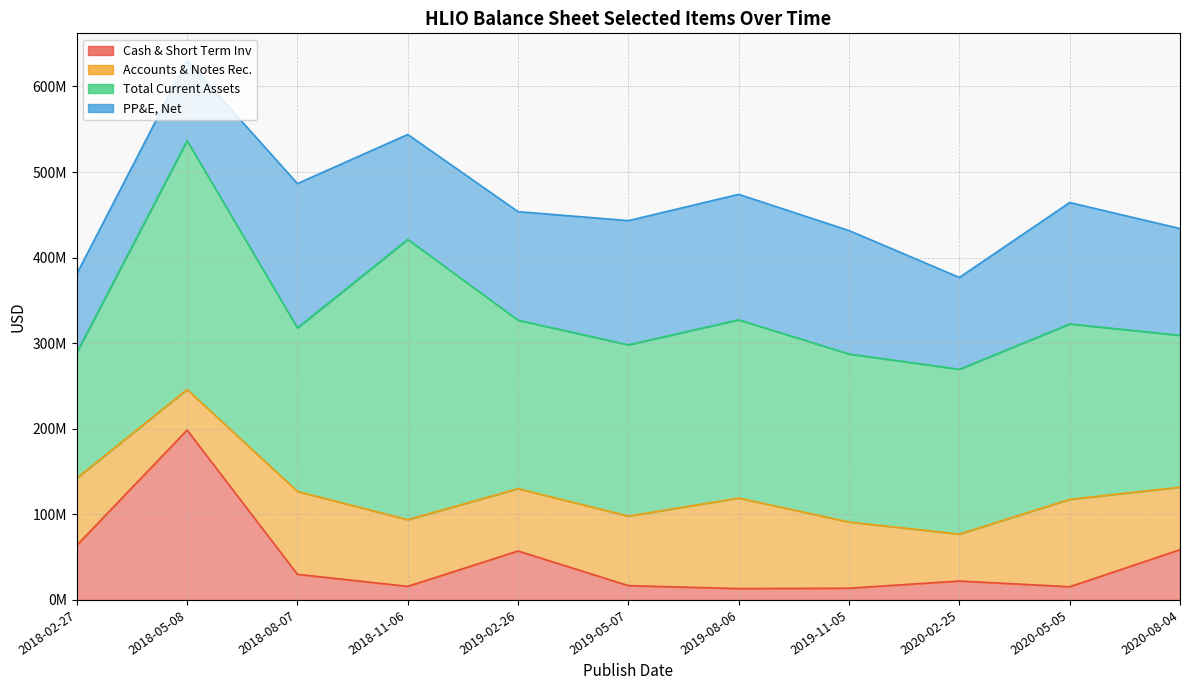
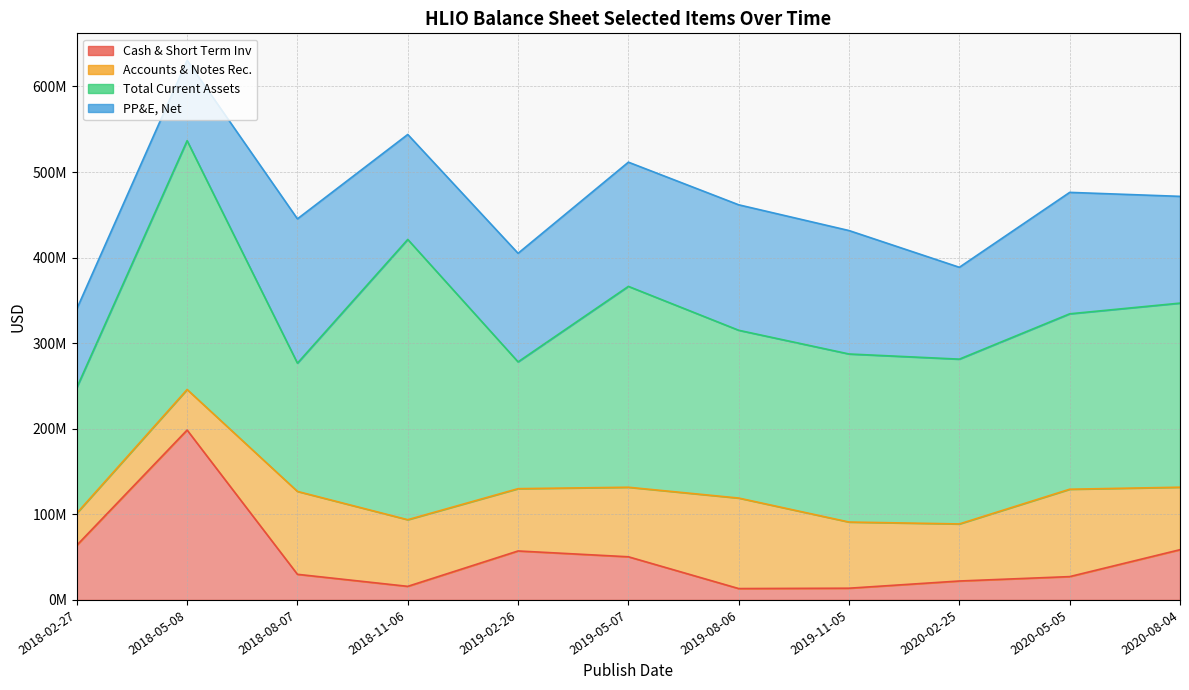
  {
    "Cash & Short Term Inv": {
      "2018-02-27": 60000000,
      "2018-05-08": 200000000,
      "2018-08-07": 30000000,
      "2018-11-06": 20000000,
      "2019-02-26": 60000000,
-     "2019-05-07": 20000000,
+     "2019-05-07": 50000000,
      "2019-08-06": 10000000,
      "2019-11-05": 10000000,
      "2020-02-25": 20000000,
-     "2020-05-05": 20000000,
+     "2020-05-05": 30000000,
      "2020-08-04": 60000000
    },
    "Accounts & Notes Rec.": {
-     "2018-02-27": 80000000,
+     "2018-02-27": 40000000,
      "2018-05-08": 50000000,
      "2018-08-07": 100000000,
      "2018-11-06": 80000000,
      "2019-02-26": 70000000,
      "2019-05-07": 80000000,
      "2019-08-06": 110000000,
      "2019-11-05": 80000000,
-     "2020-02-25": 50000000,
+     "2020-02-25": 70000000,
      "2020-05-05": 100000000,
      "2020-08-04": 70000000
    },
    "Total Current Assets": {
      "2018-02-27": 150000000,
      "2018-05-08": 290000000,
-     "2018-08-07": 190000000,
+     "2018-08-07": 150000000,
      "2018-11-06": 330000000,
-     "2019-02-26": 200000000,
-     "2019-05-07": 200000000,
-     "2019-08-06": 210000000,
+     "2019-02-26": 150000000,
+     "2019-05-07": 230000000,
+     "2019-08-06": 200000000,
      "2019-11-05": 200000000,
      "2020-02-25": 190000000,
      "2020-05-05": 200000000,
-     "2020-08-04": 180000000
+     "2020-08-04": 220000000
    },
    "PP&E, Net": {
      "2018-02-27": 90000000,
      "2018-08-07": 170000000,
      "2018-11-06": 120000000,
      "2019-02-26": 130000000,
      "2019-05-07": 150000000,
      "2019-08-06": 150000000,
      "2019-11-05": 140000000,
      "2020-02-25": 110000000,
      "2020-05-05": 140000000,
      "2020-08-04": 120000000
    }
  }
